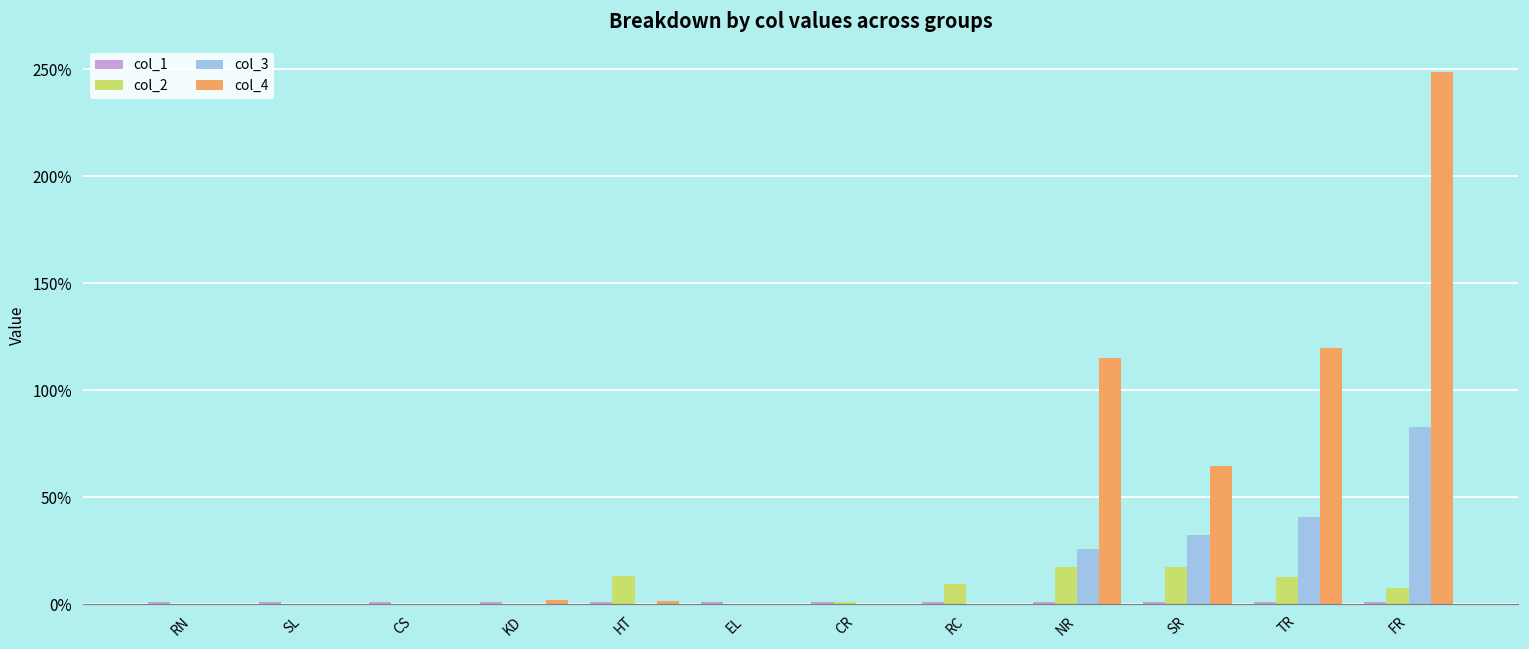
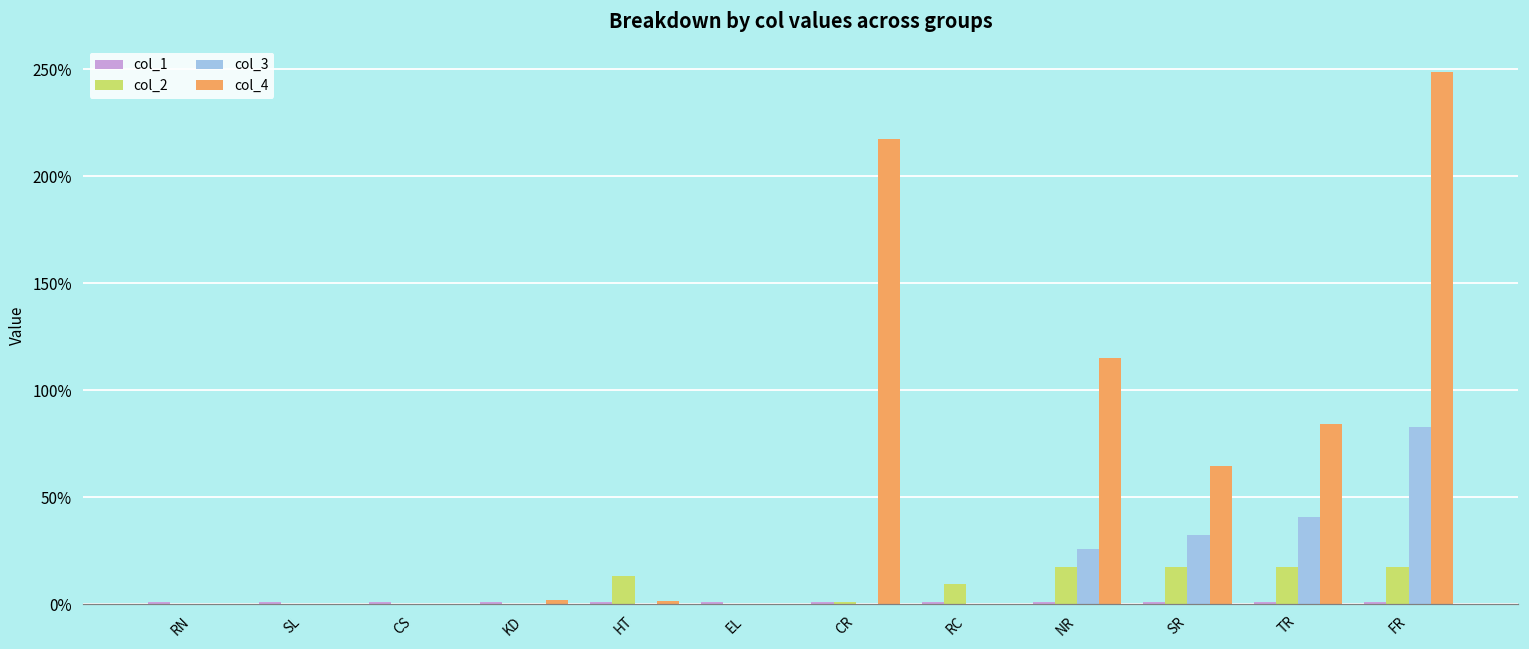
  {
    "col_2": {
      "RN": "0%",
      "CS": "0%",
      "HT": "13%",
      "RC": "9%",
      "NR": "17%",
      "SR": "17%",
-     "TR": "13%",
-     "FR": "8%"
+     "TR": "17%",
+     "FR": "17%"
    },
    "col_4": {
      "RN": "0%",
      "CS": "0%",
      "KD": "2%",
      "HT": "2%",
-     "CR": "0%",
+     "CR": "217%",
      "NR": "115%",
      "SR": "64%",
-     "TR": "120%",
+     "TR": "84%",
      "FR": "248%"
    }
  }
